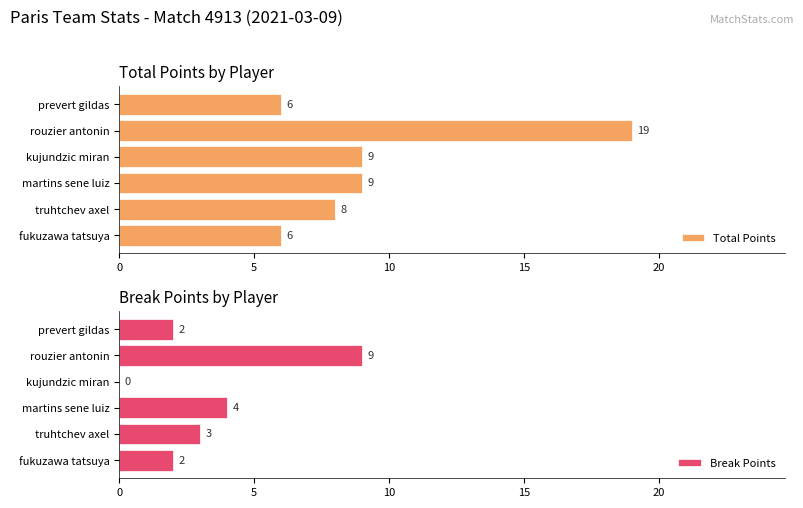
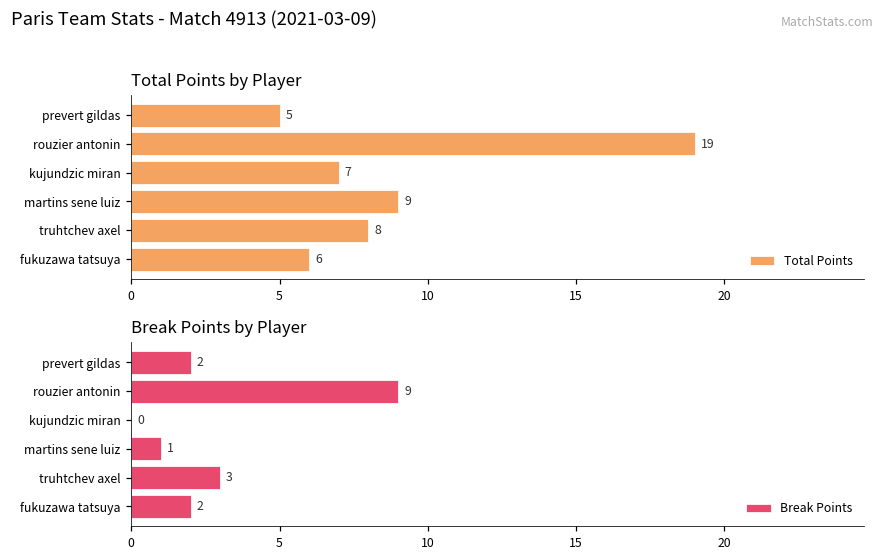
  {
    "Total Points by Player": {
-     "prevert gildas": 6,
+     "prevert gildas": 5,
      "rouzier antonin": 19,
-     "kujundzic miran": 9,
+     "kujundzic miran": 7,
      "martins sene luiz": 9,
      "truhtchev axel": 8,
      "fukuzawa tatsuya": 6
    },
    "Break Points by Player": {
      "prevert gildas": 2,
      "rouzier antonin": 9,
      "kujundzic miran": 0,
-     "martins sene luiz": 4,
+     "martins sene luiz": 1,
      "truhtchev axel": 3,
      "fukuzawa tatsuya": 2
    }
  }
